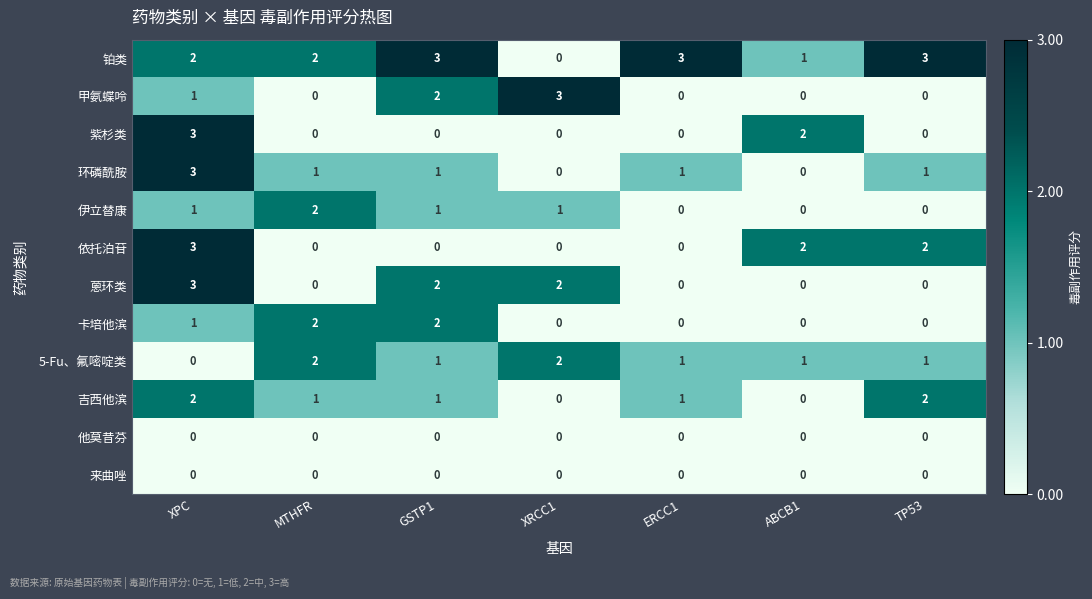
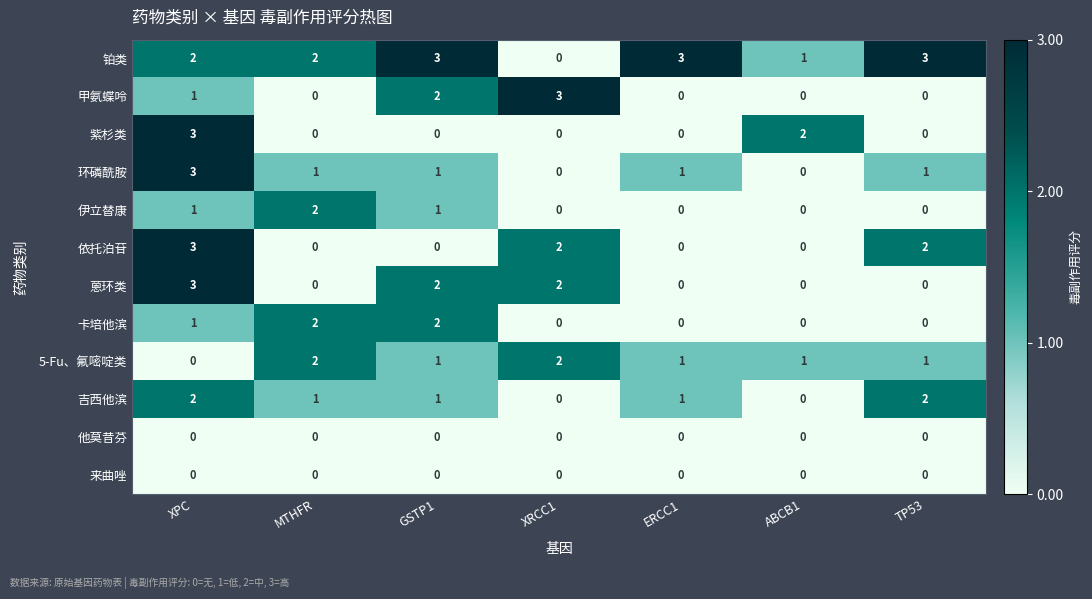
  {
    "铂类": {
      "XPC": 2,
      "MTHFR": 2,
      "GSTP1": 3,
      "XRCC1": 0,
      "ERCC1": 3,
      "ABCB1": 1,
      "TP53": 3
    },
    "甲氨蝶呤": {
      "XPC": 1,
      "MTHFR": 0,
      "GSTP1": 2,
      "XRCC1": 3,
      "ERCC1": 0,
      "ABCB1": 0,
      "TP53": 0
    },
    "紫杉类": {
      "XPC": 3,
      "MTHFR": 0,
      "GSTP1": 0,
      "XRCC1": 0,
      "ERCC1": 0,
      "ABCB1": 2,
      "TP53": 0
    },
    "环磷酰胺": {
      "XPC": 3,
      "MTHFR": 1,
      "GSTP1": 1,
      "XRCC1": 0,
      "ERCC1": 1,
      "ABCB1": 0,
      "TP53": 1
    },
    "伊立替康": {
      "XPC": 1,
      "MTHFR": 2,
      "GSTP1": 1,
-     "XRCC1": 1,
+     "XRCC1": 0,
      "ERCC1": 0,
      "ABCB1": 0,
      "TP53": 0
    },
    "依托泊苷": {
      "XPC": 3,
      "MTHFR": 0,
      "GSTP1": 0,
-     "XRCC1": 0,
+     "XRCC1": 2,
      "ERCC1": 0,
-     "ABCB1": 2,
+     "ABCB1": 0,
      "TP53": 2
    },
    "蒽环类": {
      "XPC": 3,
      "MTHFR": 0,
      "GSTP1": 2,
      "XRCC1": 2,
      "ERCC1": 0,
      "ABCB1": 0,
      "TP53": 0
    },
    "卡培他滨": {
      "XPC": 1,
      "MTHFR": 2,
      "GSTP1": 2,
      "XRCC1": 0,
      "ERCC1": 0,
      "ABCB1": 0,
      "TP53": 0
    },
    "5-Fu、氟嘧啶类": {
      "XPC": 0,
      "MTHFR": 2,
      "GSTP1": 1,
      "XRCC1": 2,
      "ERCC1": 1,
      "ABCB1": 1,
      "TP53": 1
    },
    "吉西他滨": {
      "XPC": 2,
      "MTHFR": 1,
      "GSTP1": 1,
      "XRCC1": 0,
      "ERCC1": 1,
      "ABCB1": 0,
      "TP53": 2
    },
    "他莫昔芬": {
      "XPC": 0,
      "MTHFR": 0,
      "GSTP1": 0,
      "XRCC1": 0,
      "ERCC1": 0,
      "ABCB1": 0,
      "TP53": 0
    },
    "来曲唑": {
      "XPC": 0,
      "MTHFR": 0,
      "GSTP1": 0,
      "XRCC1": 0,
      "ERCC1": 0,
      "ABCB1": 0,
      "TP53": 0
    }
  }
